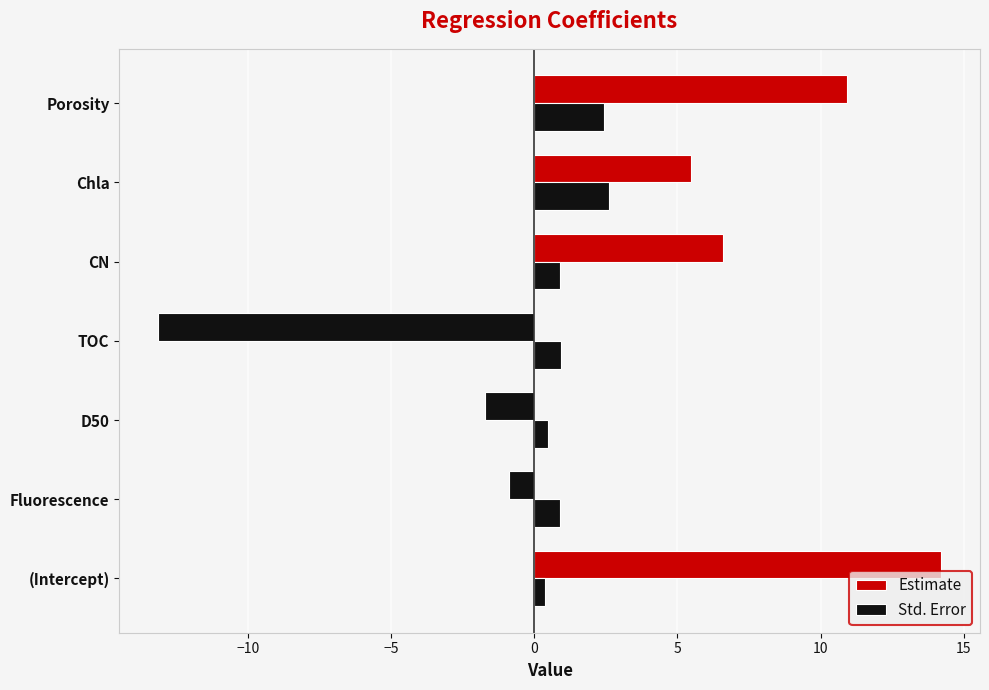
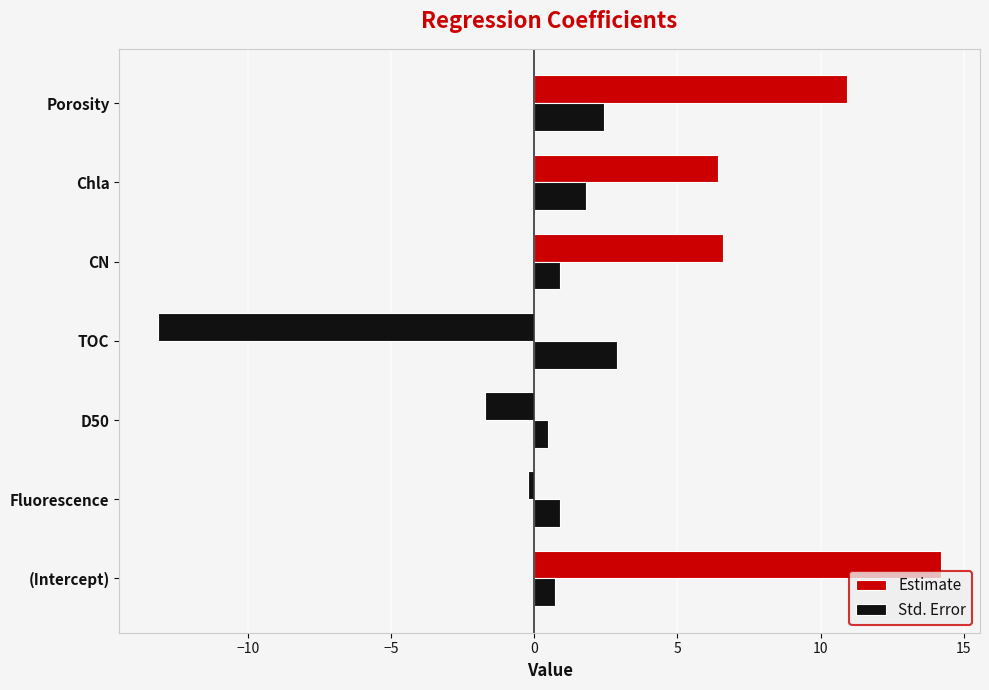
  {
    "Estimate": {
      "Porosity": 10.9,
-     "Chla": 5.5,
+     "Chla": 6.4,
      "CN": 6.6,
      "TOC": -13.1,
      "D50": -1.7,
-     "Fluorescence": -0.9,
+     "Fluorescence": -0.2,
      "(Intercept)": 14.2
    },
    "Std. Error": {
      "Porosity": 2.4,
-     "Chla": 2.6,
+     "Chla": 1.8,
      "CN": 0.9,
-     "TOC": 0.9,
+     "TOC": 2.9,
      "D50": 0.5,
      "Fluorescence": 0.9,
-     "(Intercept)": 0.4
+     "(Intercept)": 0.7
    }
  }
